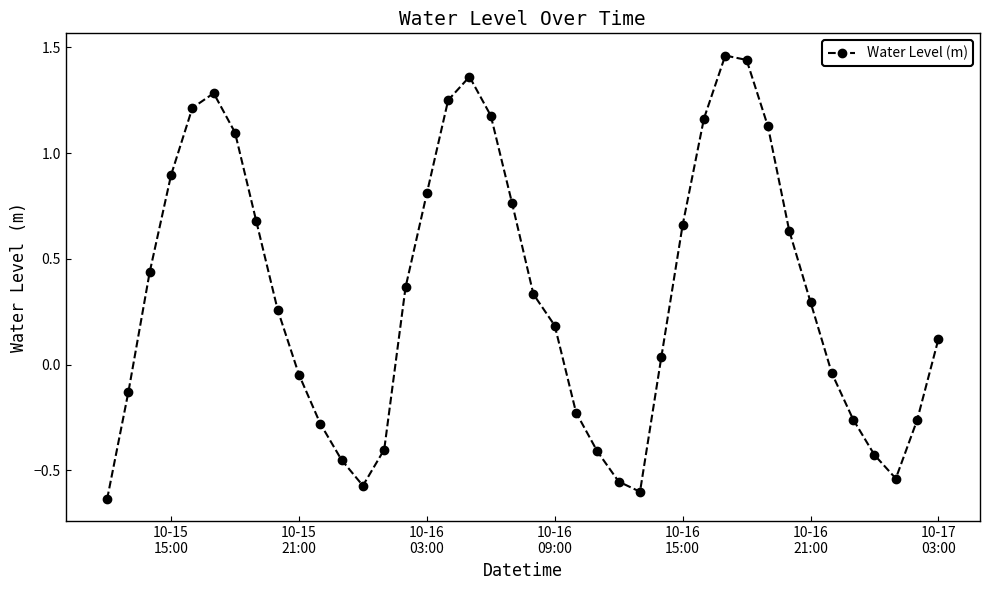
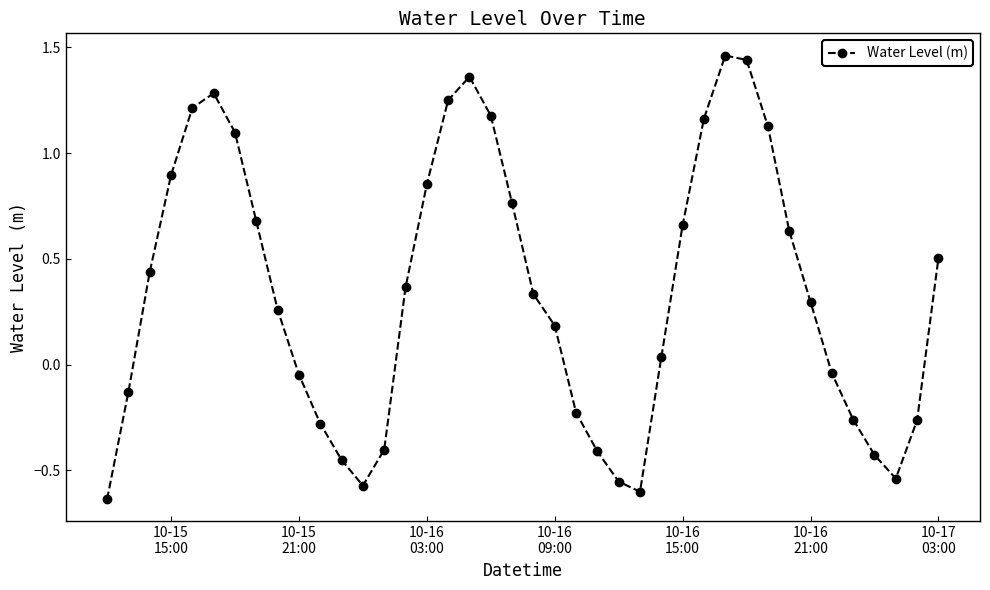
  {
    "10-15 15:00": 0.90,
    "10-15 21:00": -0.05,
-   "10-16 03:00": 0.81,
+   "10-16 03:00": 0.85,
    "10-16 09:00": 0.18,
    "10-16 15:00": 0.66,
    "10-16 21:00": 0.30,
-   "10-17 03:00": 0.12
+   "10-17 03:00": 0.50
  }
